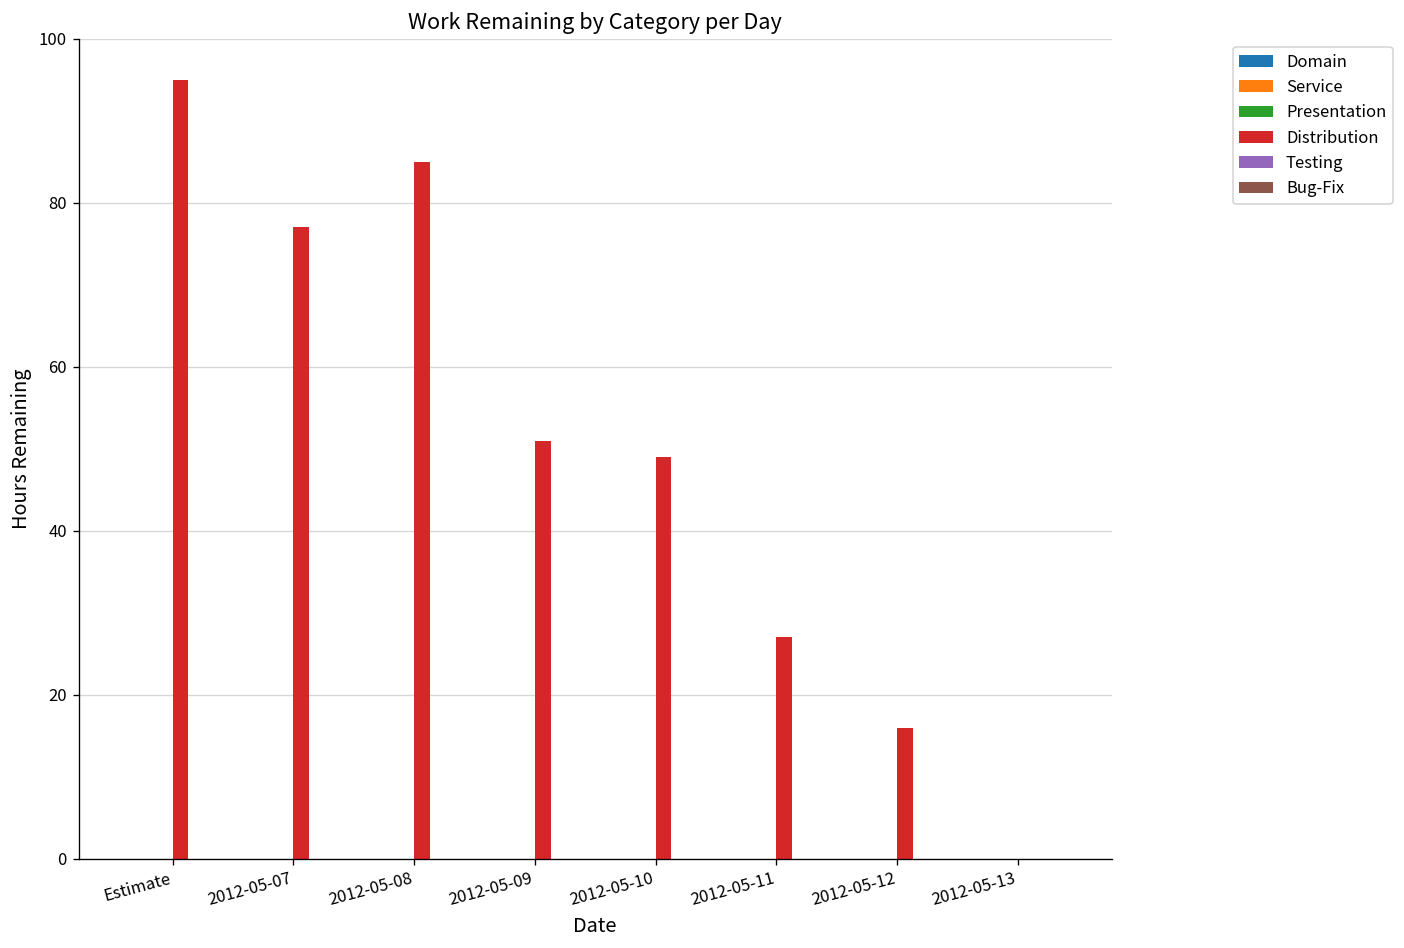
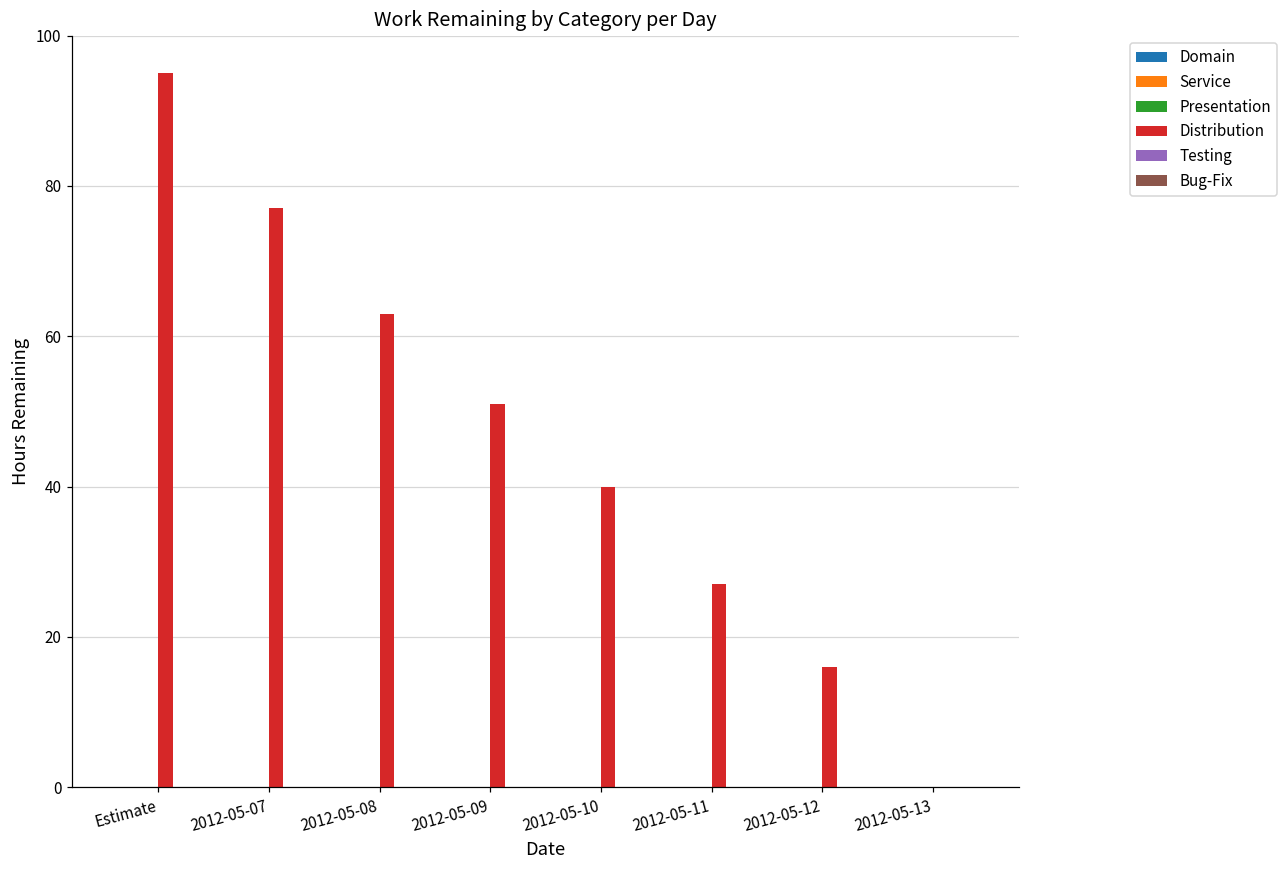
  {
    "Domain": {
      "Estimate": 0,
      "2012-05-07": 0,
      "2012-05-08": 0,
      "2012-05-09": 0,
      "2012-05-10": 0,
      "2012-05-11": 0,
      "2012-05-12": 0,
      "2012-05-13": 0
    },
    "Service": {
      "Estimate": 0,
      "2012-05-07": 0,
      "2012-05-08": 0,
      "2012-05-09": 0,
      "2012-05-10": 0,
      "2012-05-11": 0,
      "2012-05-12": 0,
      "2012-05-13": 0
    },
    "Presentation": {
      "Estimate": 0,
      "2012-05-07": 0,
      "2012-05-08": 0,
      "2012-05-09": 0,
      "2012-05-10": 0,
      "2012-05-11": 0,
      "2012-05-12": 0,
      "2012-05-13": 0
    },
    "Distribution": {
      "Estimate": 95,
      "2012-05-07": 77,
-     "2012-05-08": 85,
+     "2012-05-08": 63,
      "2012-05-09": 51,
-     "2012-05-10": 49,
+     "2012-05-10": 40,
      "2012-05-11": 27,
      "2012-05-12": 16,
      "2012-05-13": 0
    },
    "Testing": {
      "Estimate": 0,
      "2012-05-07": 0,
      "2012-05-08": 0,
      "2012-05-09": 0,
      "2012-05-10": 0,
      "2012-05-11": 0,
      "2012-05-12": 0,
      "2012-05-13": 0
    },
    "Bug-Fix": {
      "Estimate": 0,
      "2012-05-07": 0,
      "2012-05-08": 0,
      "2012-05-09": 0,
      "2012-05-10": 0,
      "2012-05-11": 0,
      "2012-05-12": 0,
      "2012-05-13": 0
    }
  }
